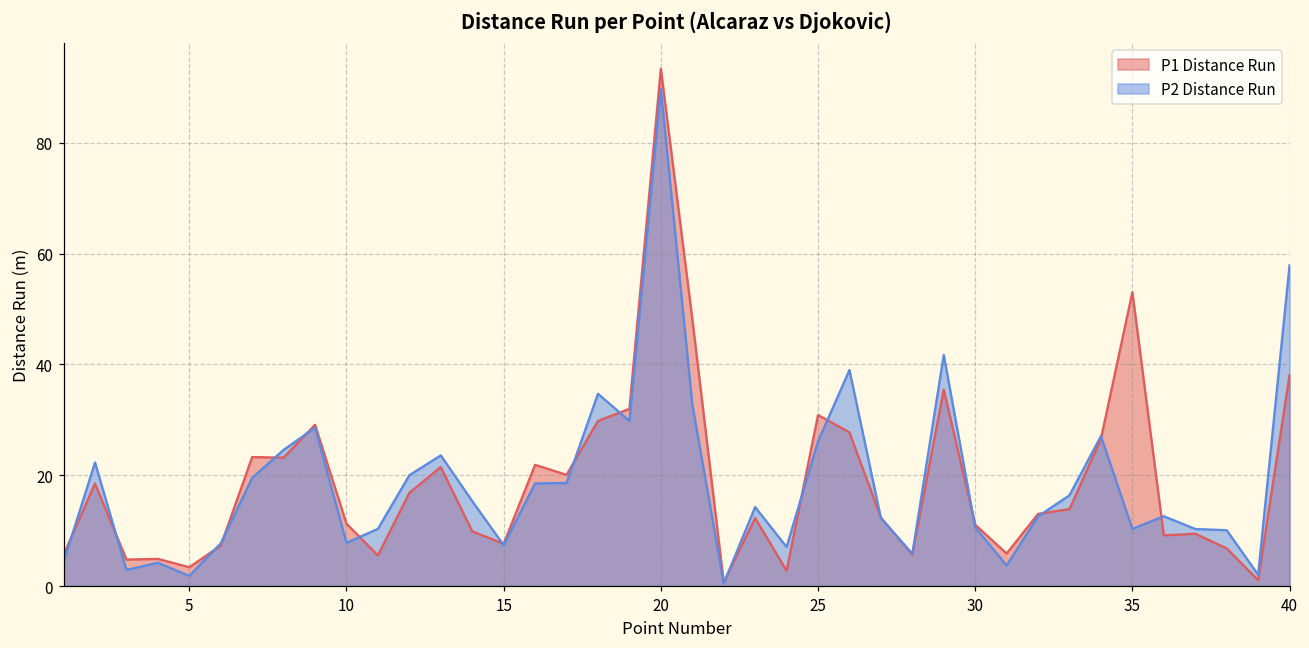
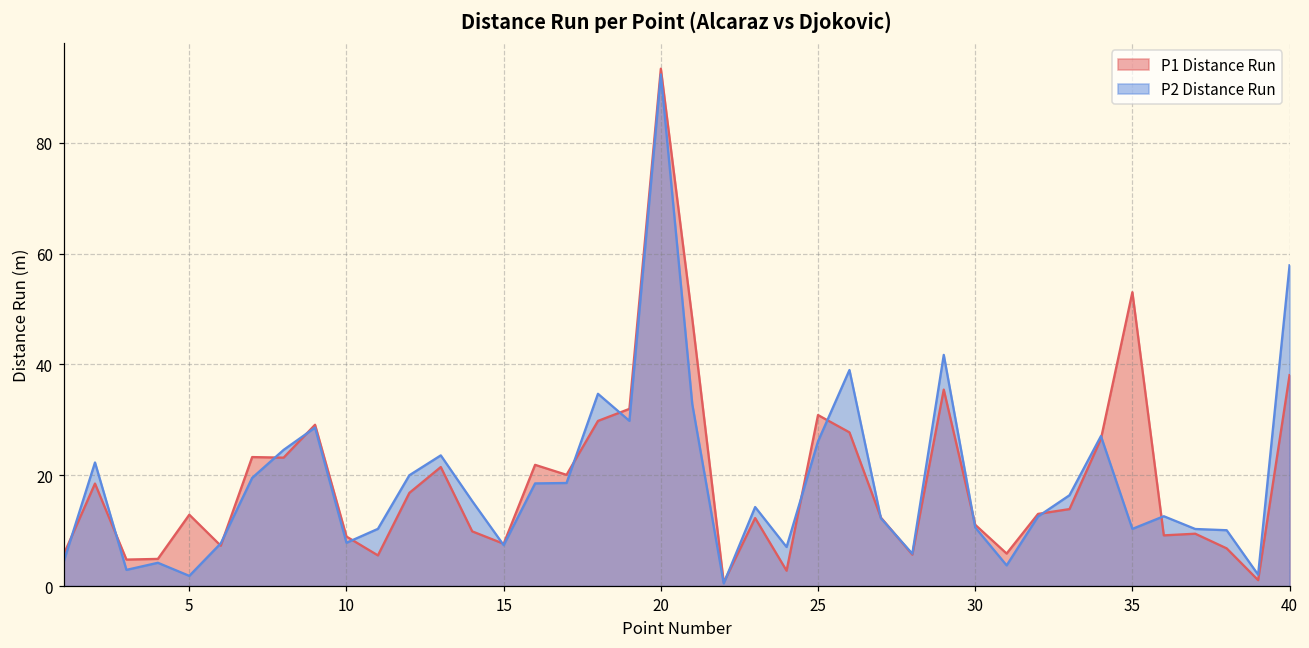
  {
    "P1 Distance Run": {
-     "5": 3,
-     "10": 11,
+     "5": 13,
+     "10": 9,
      "20": 93,
      "25": 31,
      "35": 53,
      "40": 38
    },
    "P2 Distance Run": {
      "5": 2,
      "10": 8,
-     "20": 90,
+     "20": 92,
      "25": 26,
      "35": 10,
      "40": 58
    }
  }
